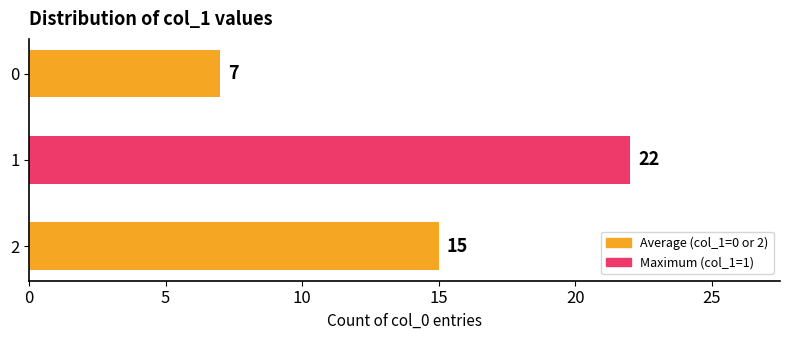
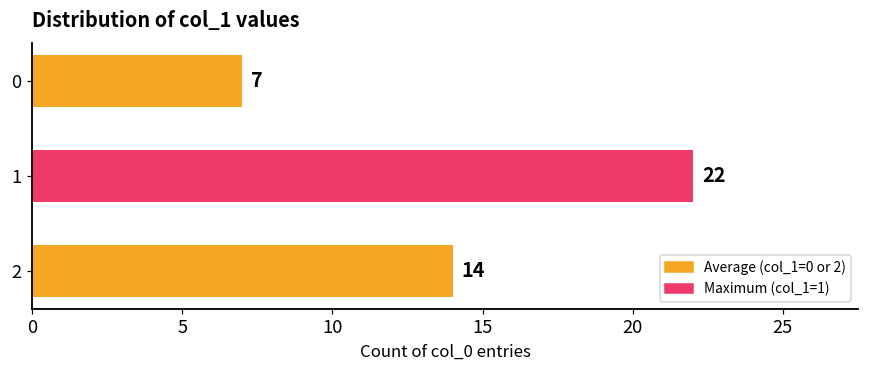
  {
    "0": 7,
    "1": 22,
-   "2": 15
+   "2": 14
  }
